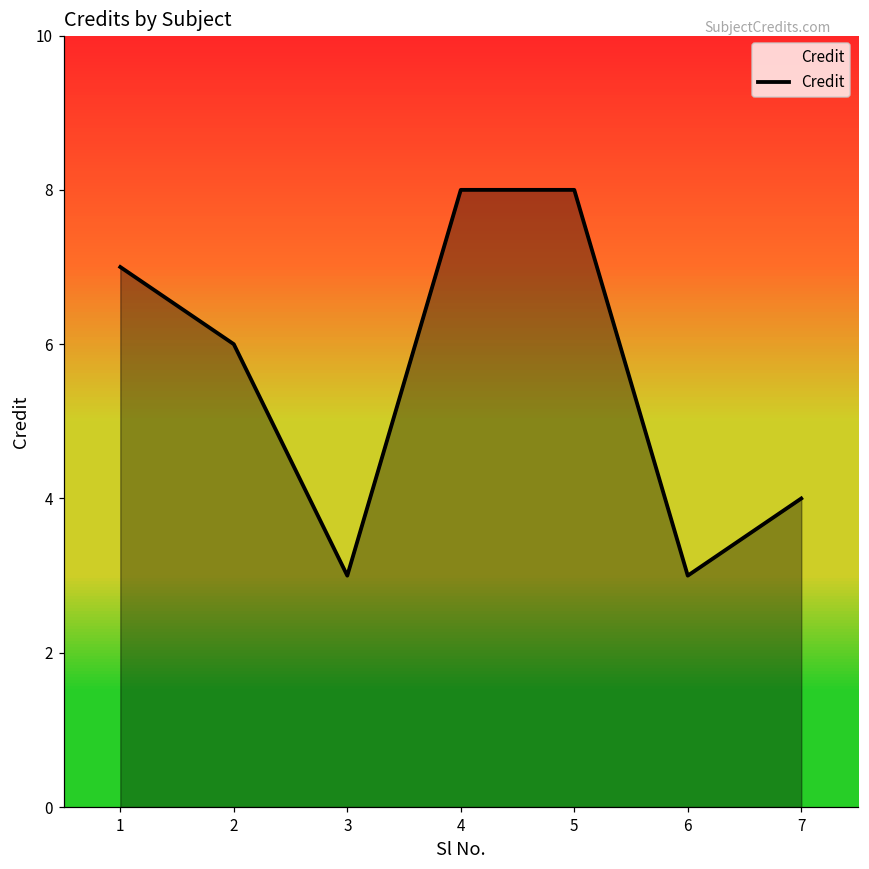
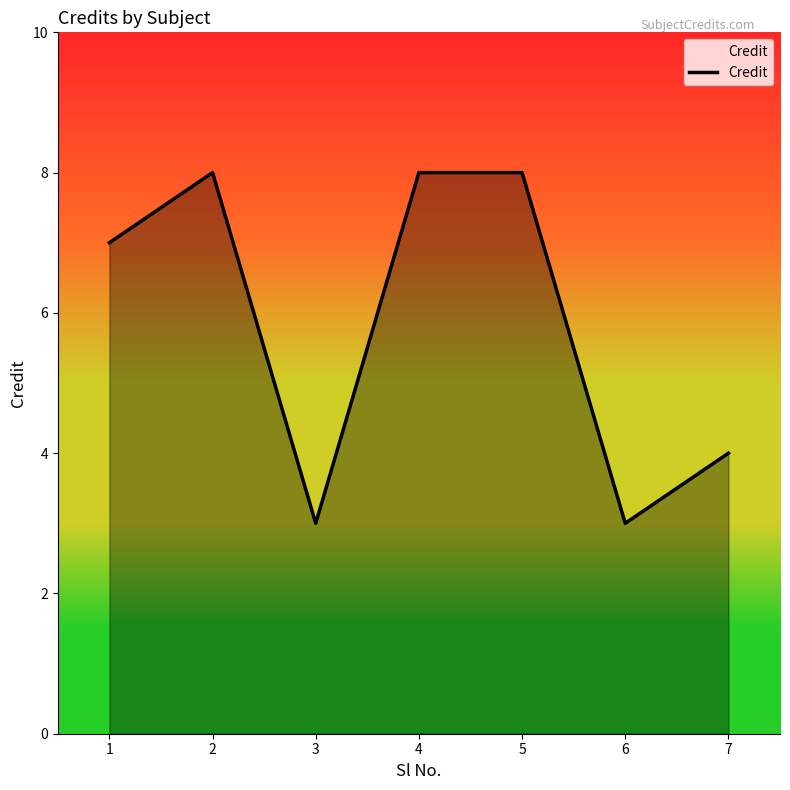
  {
    "1": 7,
-   "2": 6,
+   "2": 8,
    "3": 3,
    "4": 8,
    "5": 8,
    "6": 3,
    "7": 4
  }
